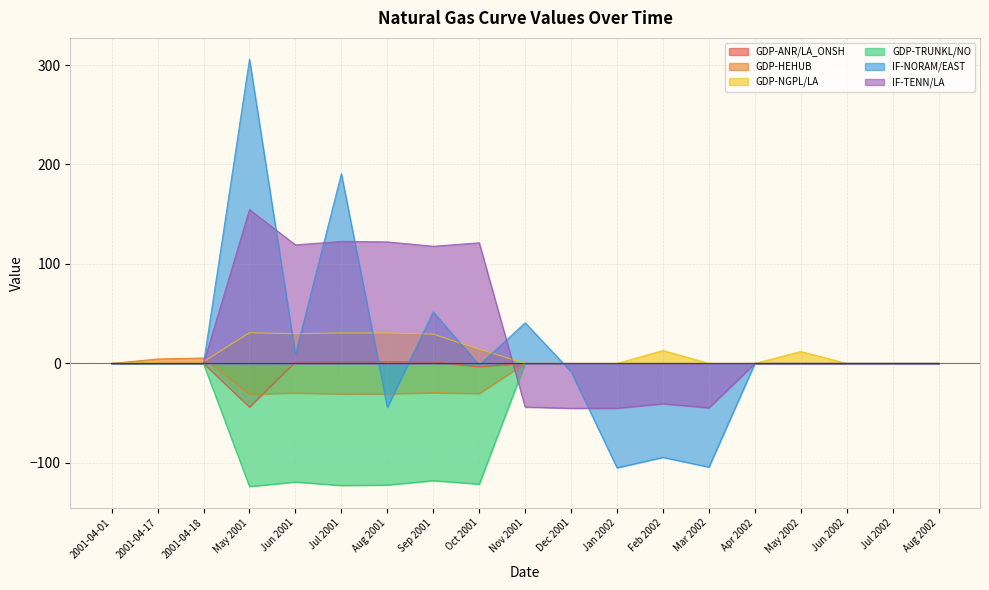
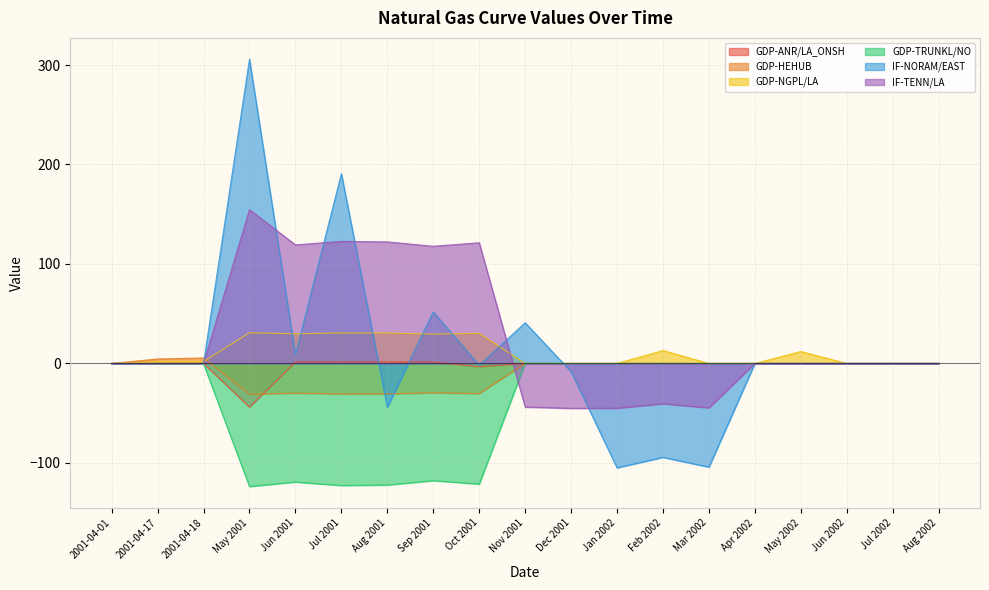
  {
    "GDP-NGPL/LA": {
      "May 2001": 30,
      "Jun 2001": 30,
      "Jul 2001": 30,
      "Aug 2001": 30,
      "Sep 2001": 30,
-     "Oct 2001": 10,
+     "Oct 2001": 30,
      "Feb 2002": 10,
      "May 2002": 10
    }
  }
